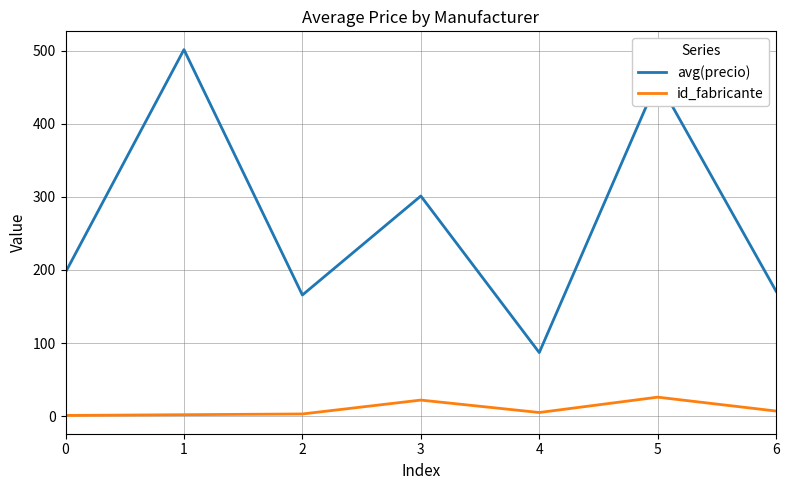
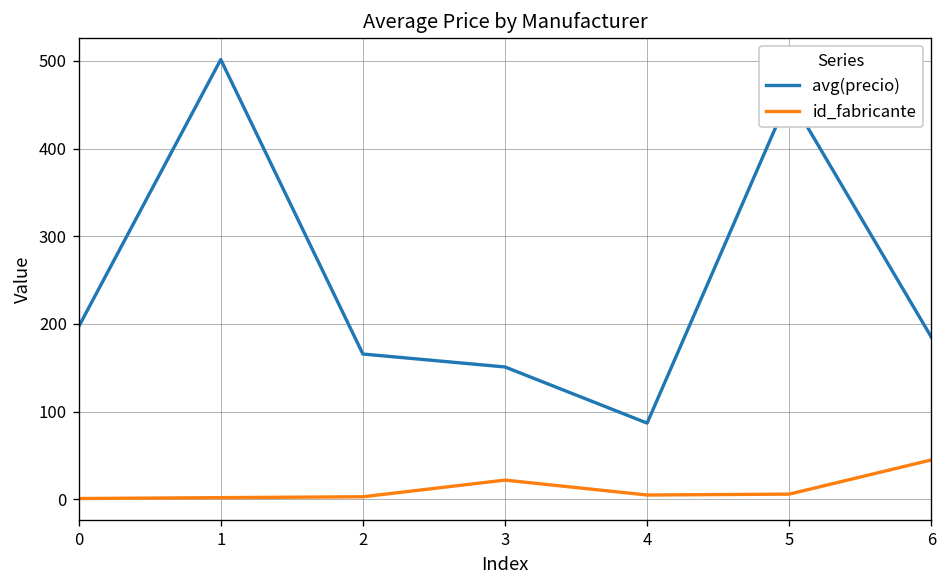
  {
    "avg(precio)": {
      "0": 200,
      "1": 500,
      "2": 170,
-     "3": 300,
+     "3": 150,
      "4": 90,
-     "6": 170
+     "6": 190
    },
    "id_fabricante": {
      "0": 0,
      "1": 0,
      "2": 0,
      "3": 20,
      "4": 10,
-     "5": 30,
-     "6": 10
+     "5": 10,
+     "6": 50
    }
  }
